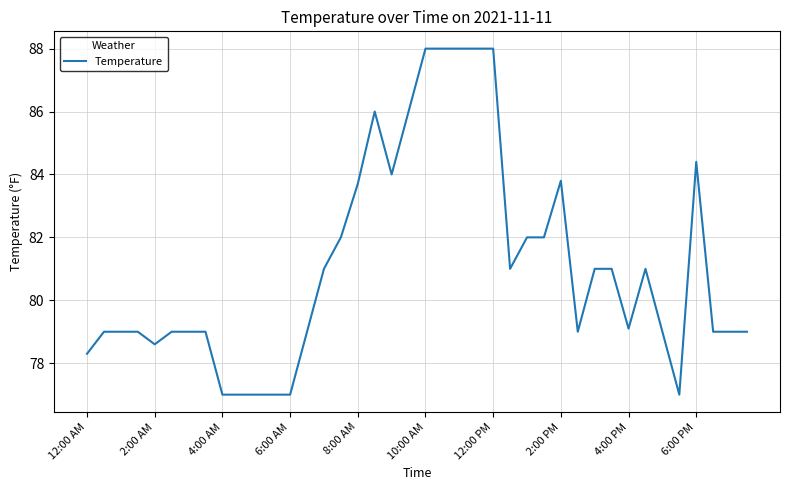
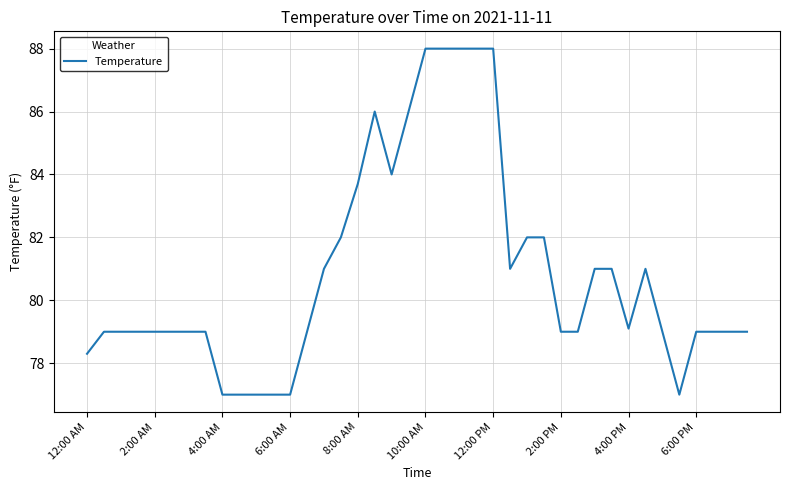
  {
    "12:00 AM": 78.3,
-   "2:00 AM": 78.6,
+   "2:00 AM": 79.0,
    "4:00 AM": 77.0,
    "6:00 AM": 77.0,
    "8:00 AM": 83.7,
    "10:00 AM": 88.0,
    "12:00 PM": 88.0,
-   "2:00 PM": 83.8,
+   "2:00 PM": 79.0,
    "4:00 PM": 79.1,
-   "6:00 PM": 84.4
+   "6:00 PM": 79.0
  }
